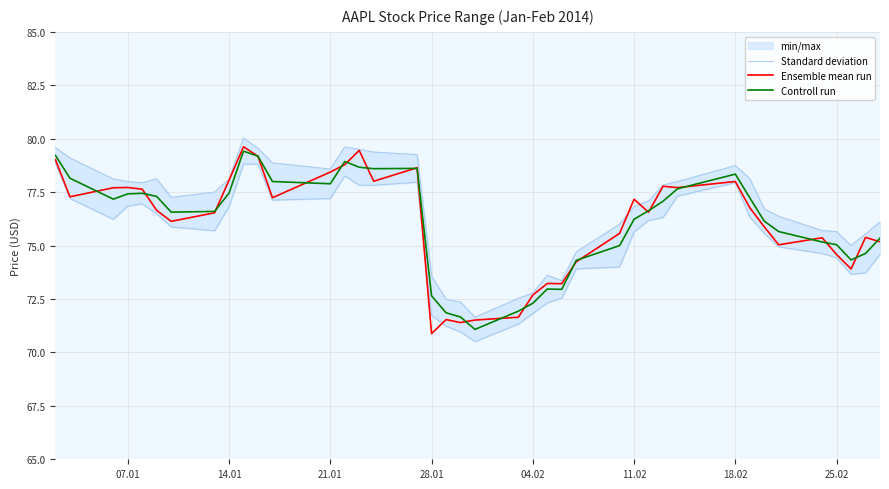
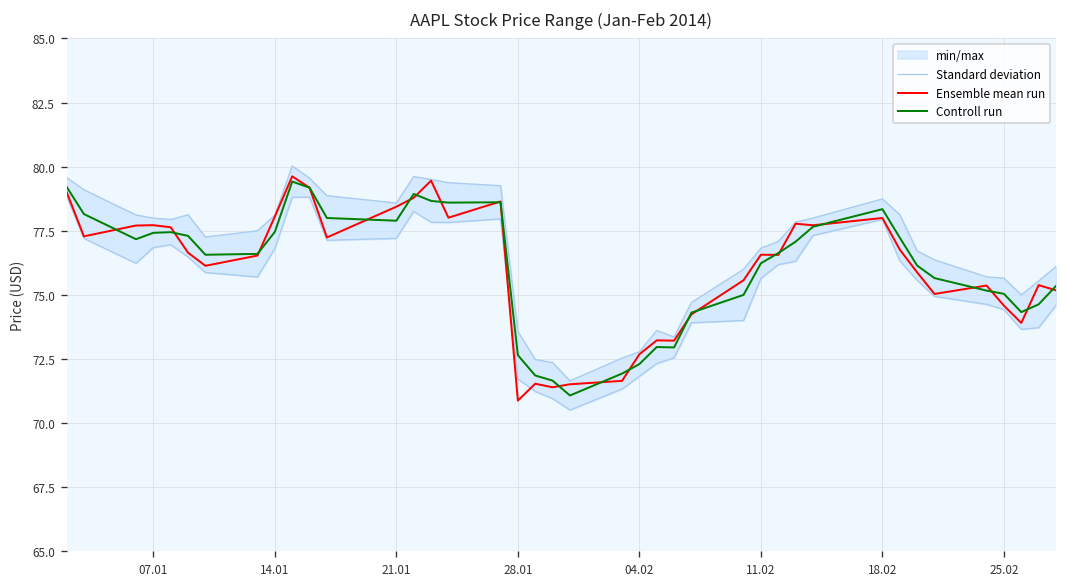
  {
    "Ensemble mean run": {
      "07.01": 77.7,
      "21.01": 78.4,
      "28.01": 70.9,
-     "11.02": 77.2,
+     "11.02": 76.6,
      "25.02": 74.6
    },
    "Controll run": {
      "07.01": 77.4,
      "14.01": 77.5,
      "21.01": 77.9,
      "28.01": 72.6,
      "04.02": 72.3,
      "11.02": 76.2,
      "18.02": 78.3,
      "25.02": 75.0
    }
  }
